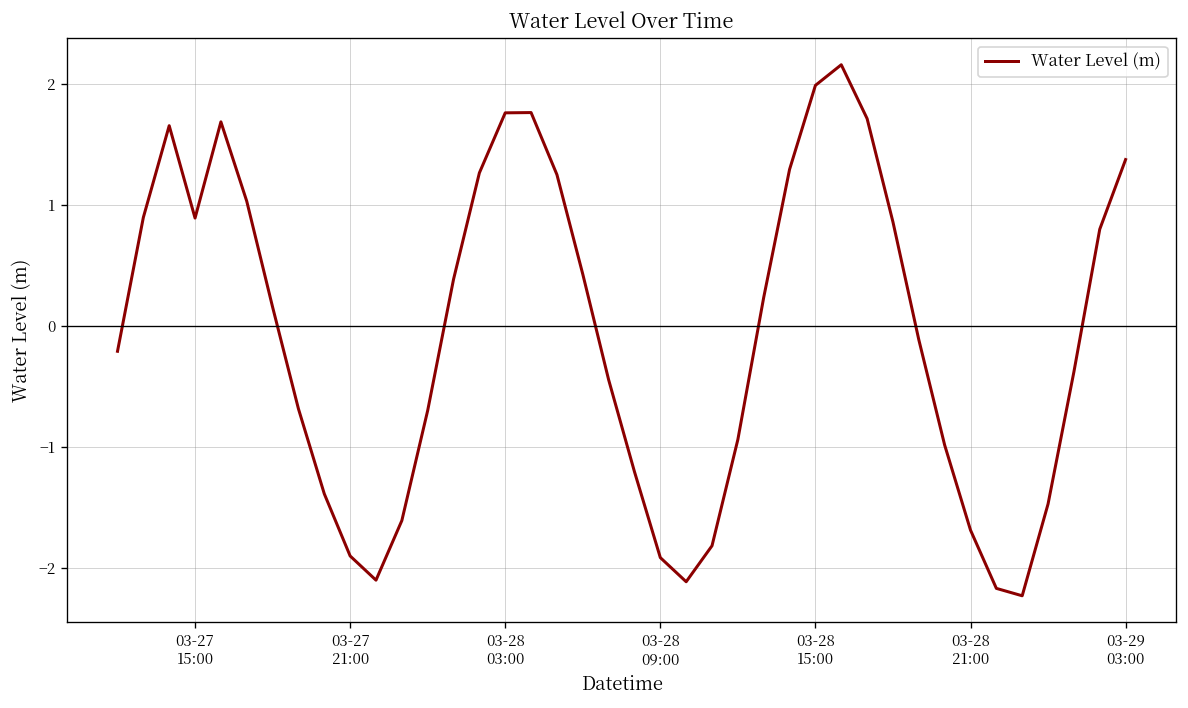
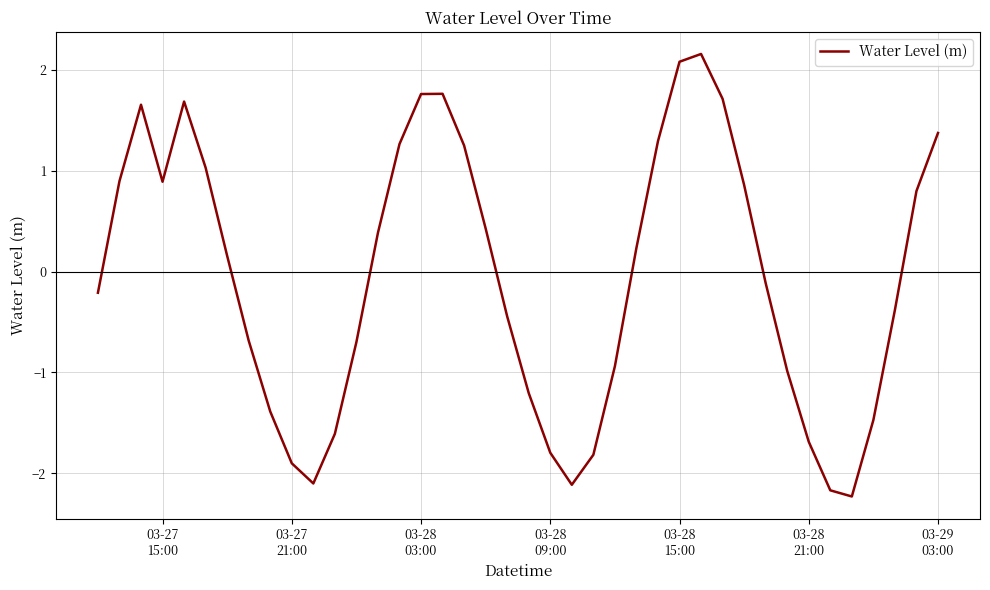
  {
    "03-27 15:00": 0.89,
    "03-27 21:00": -1.90,
    "03-28 03:00": 1.76,
-   "03-28 09:00": -1.92,
-   "03-28 15:00": 1.99,
+   "03-28 09:00": -1.80,
+   "03-28 15:00": 2.08,
    "03-28 21:00": -1.69,
    "03-29 03:00": 1.37
  }
